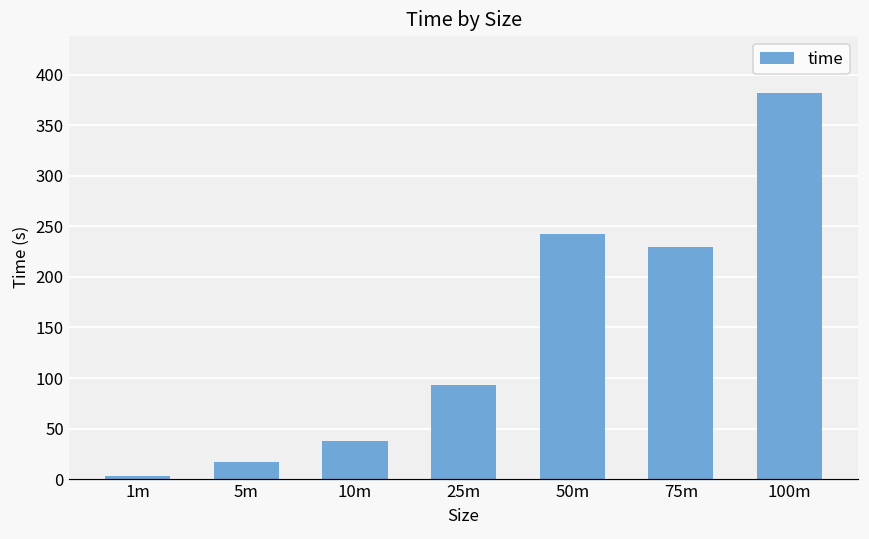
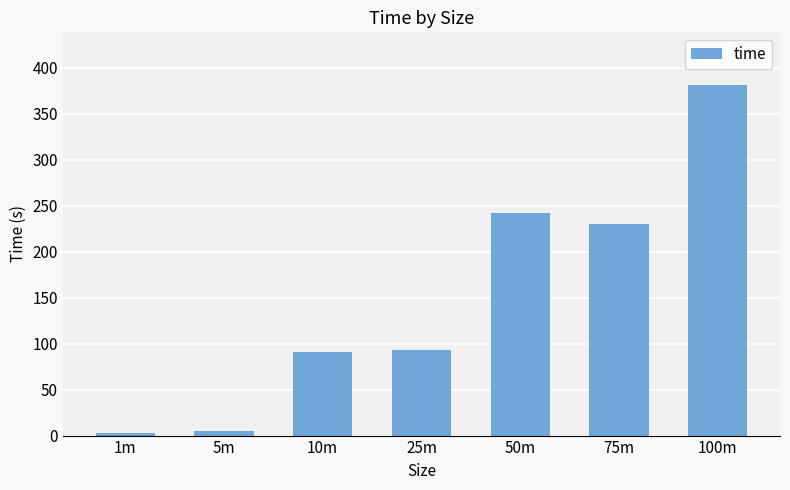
  {
    "1m": 0,
-   "5m": 20,
-   "10m": 40,
+   "5m": 0,
+   "10m": 90,
    "25m": 90,
    "50m": 240,
    "75m": 230,
    "100m": 380
  }
